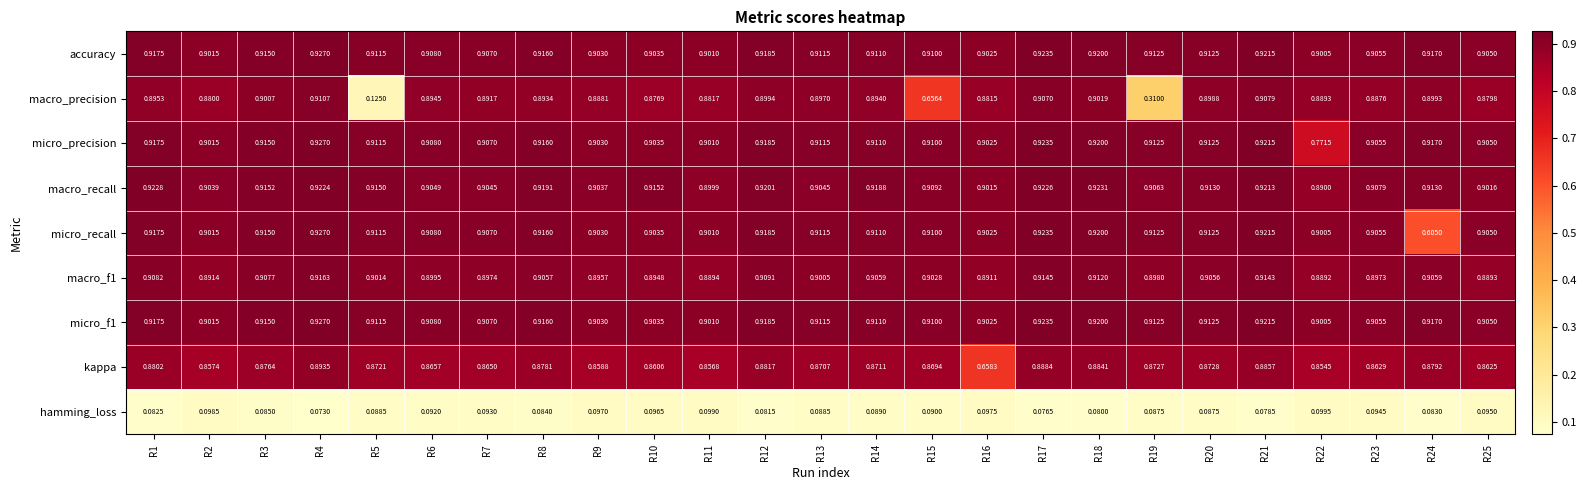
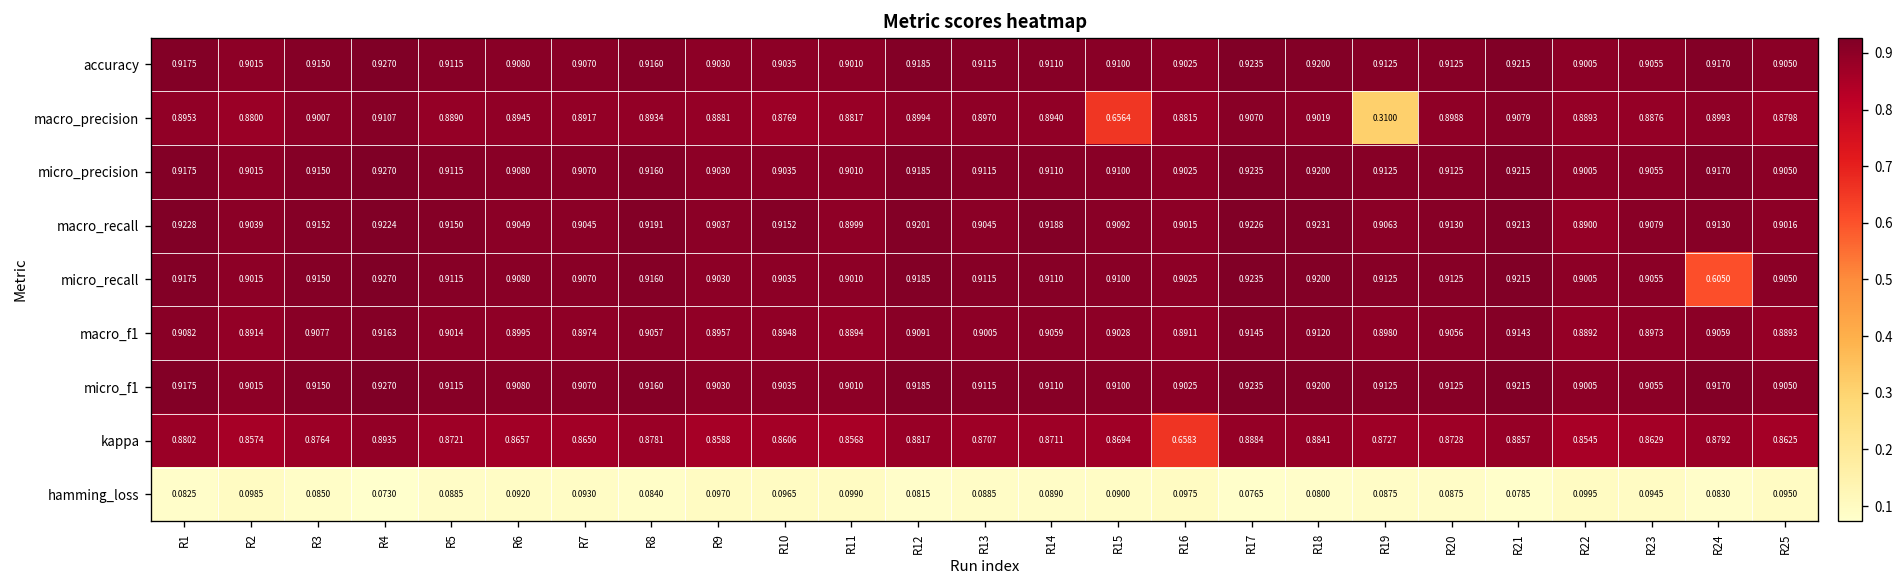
  {
    "macro_precision": {
      "R1": 0.8953,
      "R2": 0.8800,
      "R3": 0.9007,
      "R4": 0.9107,
-     "R5": 0.1250,
+     "R5": 0.8890,
      "R6": 0.8945,
      "R7": 0.8917,
      "R8": 0.8934,
      "R9": 0.8881,
      "R10": 0.8769,
      "R11": 0.8817,
      "R12": 0.8994,
      "R13": 0.8970,
      "R14": 0.8940,
      "R15": 0.6564,
      "R16": 0.8815,
      "R17": 0.9070,
      "R18": 0.9019,
      "R19": 0.3100,
      "R20": 0.8988,
      "R21": 0.9079,
      "R22": 0.8893,
      "R23": 0.8876,
      "R24": 0.8993,
      "R25": 0.8798
    },
    "micro_precision": {
      "R1": 0.9175,
      "R2": 0.9015,
      "R3": 0.9150,
      "R4": 0.9270,
      "R5": 0.9115,
      "R6": 0.9080,
      "R7": 0.9070,
      "R8": 0.9160,
      "R9": 0.9030,
      "R10": 0.9035,
      "R11": 0.9010,
      "R12": 0.9185,
      "R13": 0.9115,
      "R14": 0.9110,
      "R15": 0.9100,
      "R16": 0.9025,
      "R17": 0.9235,
      "R18": 0.9200,
      "R19": 0.9125,
      "R20": 0.9125,
      "R21": 0.9215,
-     "R22": 0.7715,
+     "R22": 0.9005,
      "R23": 0.9055,
      "R24": 0.9170,
      "R25": 0.9050
    }
  }
